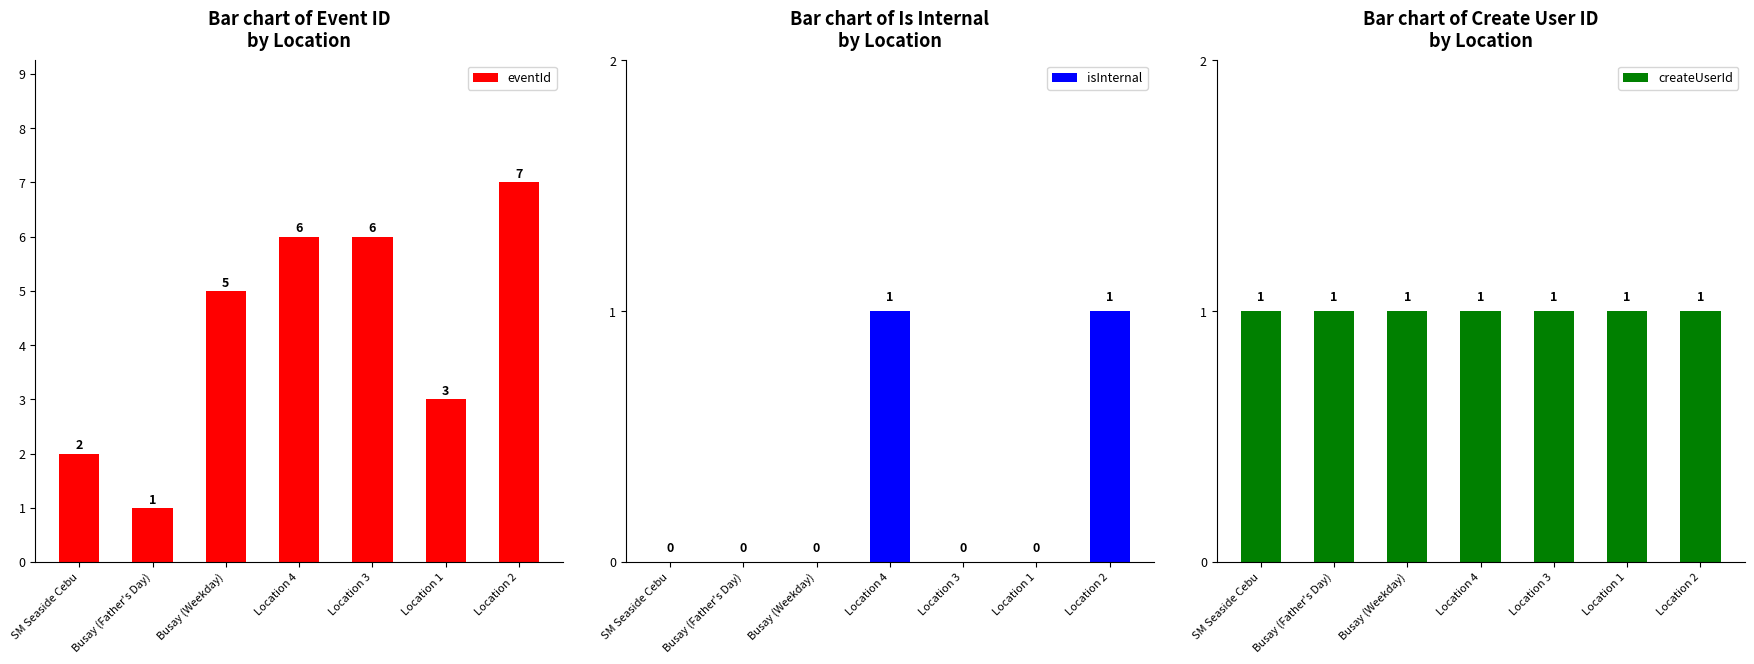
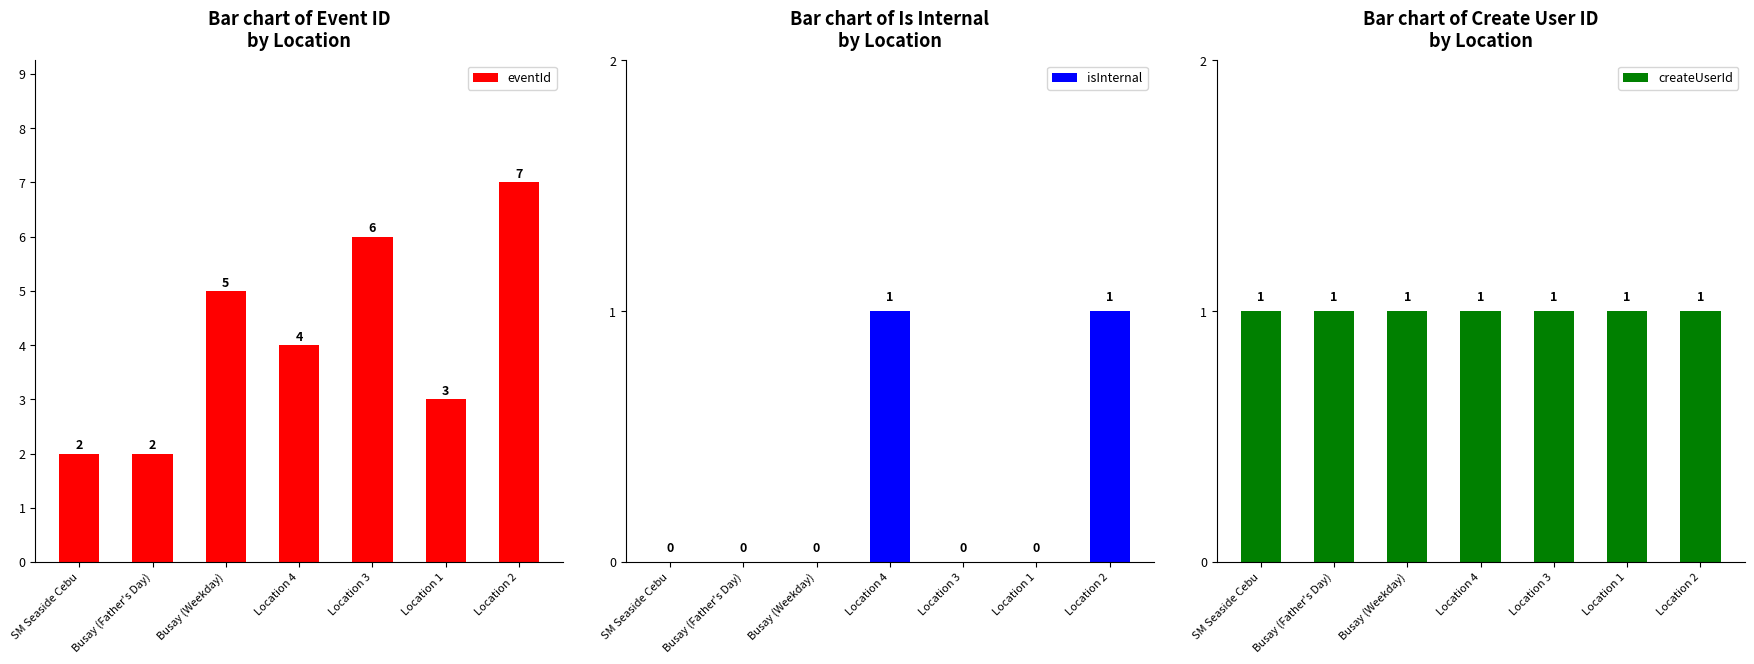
  {
    "Bar chart of Event ID by Location": {
      "SM Seaside Cebu": 2,
-     "Busay (Father's Day)": 1,
+     "Busay (Father's Day)": 2,
      "Busay (Weekday)": 5,
-     "Location 4": 6,
+     "Location 4": 4,
      "Location 3": 6,
      "Location 1": 3,
      "Location 2": 7
    },
    "Bar chart of Is Internal by Location": {
      "SM Seaside Cebu": 0,
      "Busay (Father's Day)": 0,
      "Busay (Weekday)": 0,
      "Location 4": 1,
      "Location 3": 0,
      "Location 1": 0,
      "Location 2": 1
    },
    "Bar chart of Create User ID by Location": {
      "SM Seaside Cebu": 1,
      "Busay (Father's Day)": 1,
      "Busay (Weekday)": 1,
      "Location 4": 1,
      "Location 3": 1,
      "Location 1": 1,
      "Location 2": 1
    }
  }
